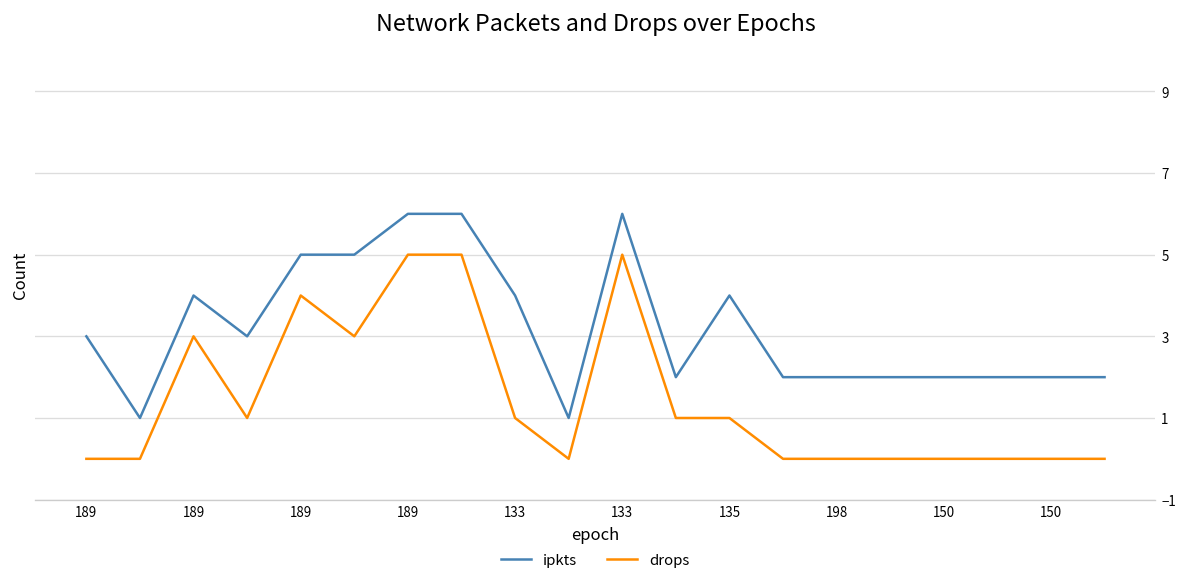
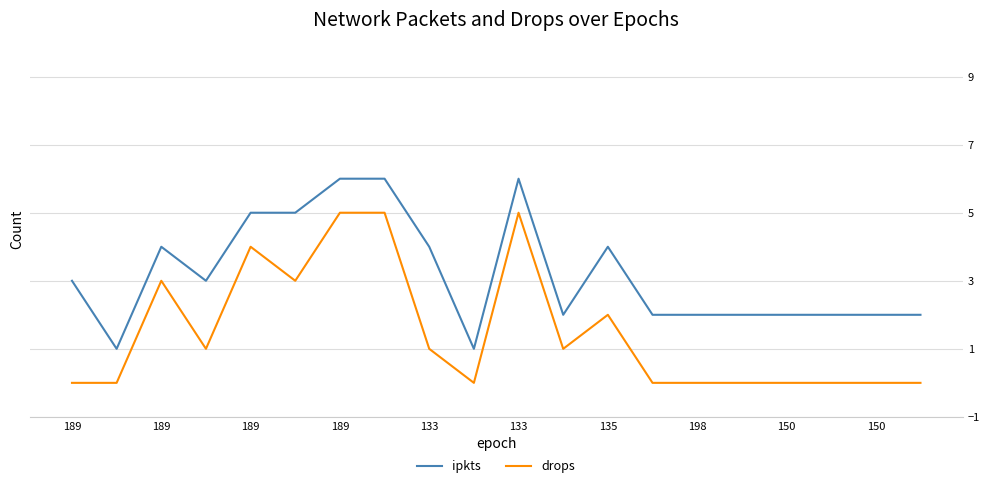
  {
    "ipkts": {
      "135": 4,
      "198": 2
    },
    "drops": {
-     "135": 1,
+     "135": 2,
      "198": 0
    }
  }
